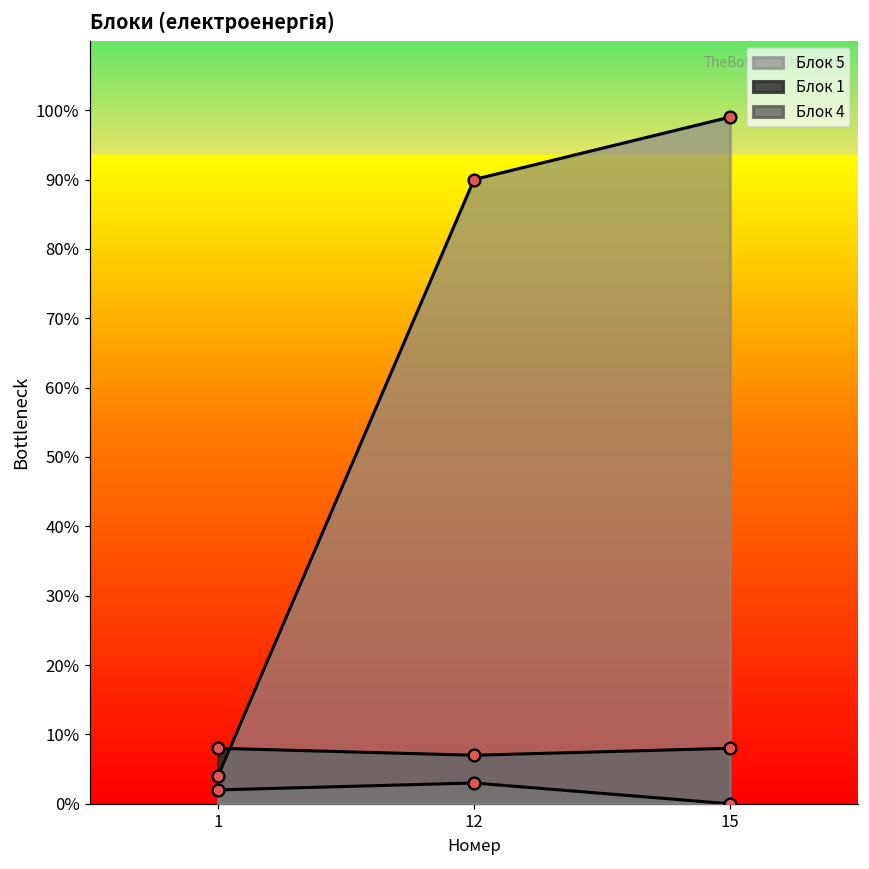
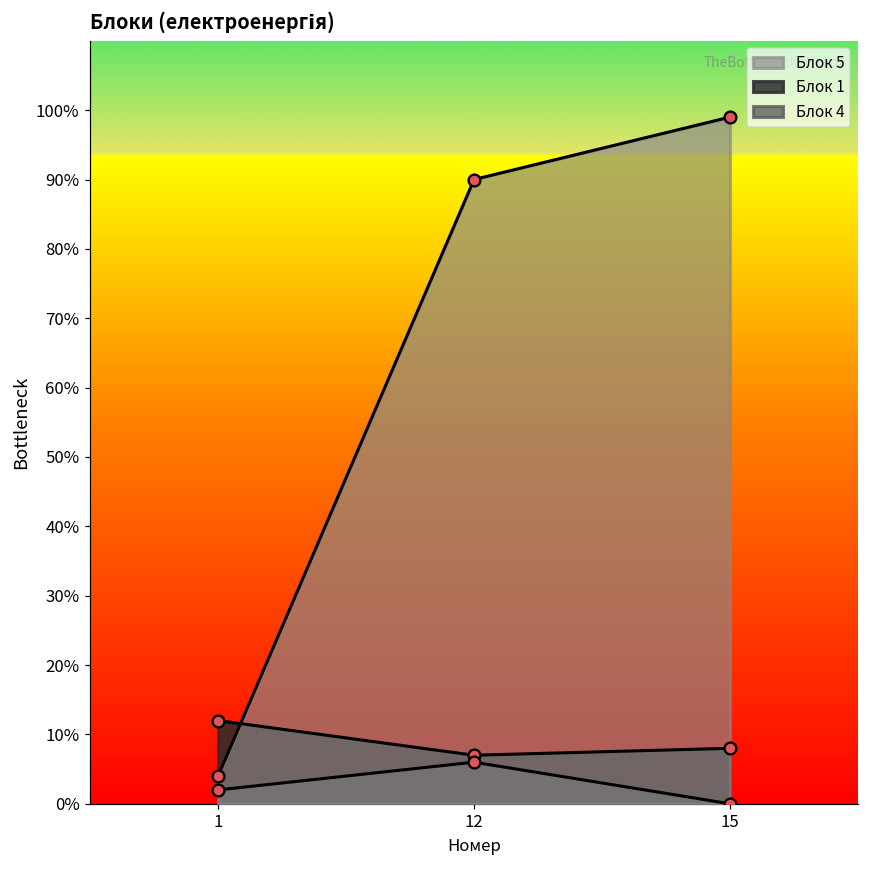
  {
    "Блок 5": {
      "1": "4%",
      "12": "90%",
      "15": "99%"
    },
    "Блок 1": {
-     "1": "8%",
+     "1": "12%",
      "12": "7%",
      "15": "8%"
    },
    "Блок 4": {
      "1": "2%",
-     "12": "3%",
+     "12": "6%",
      "15": "0%"
    }
  }
